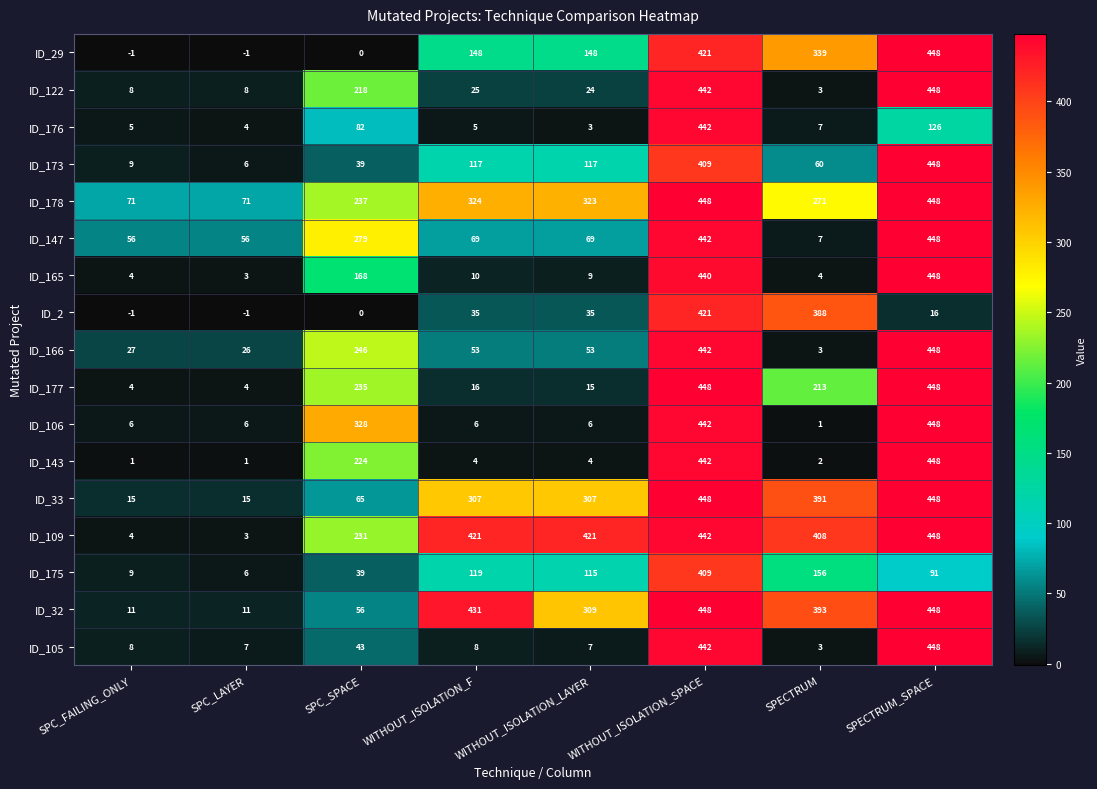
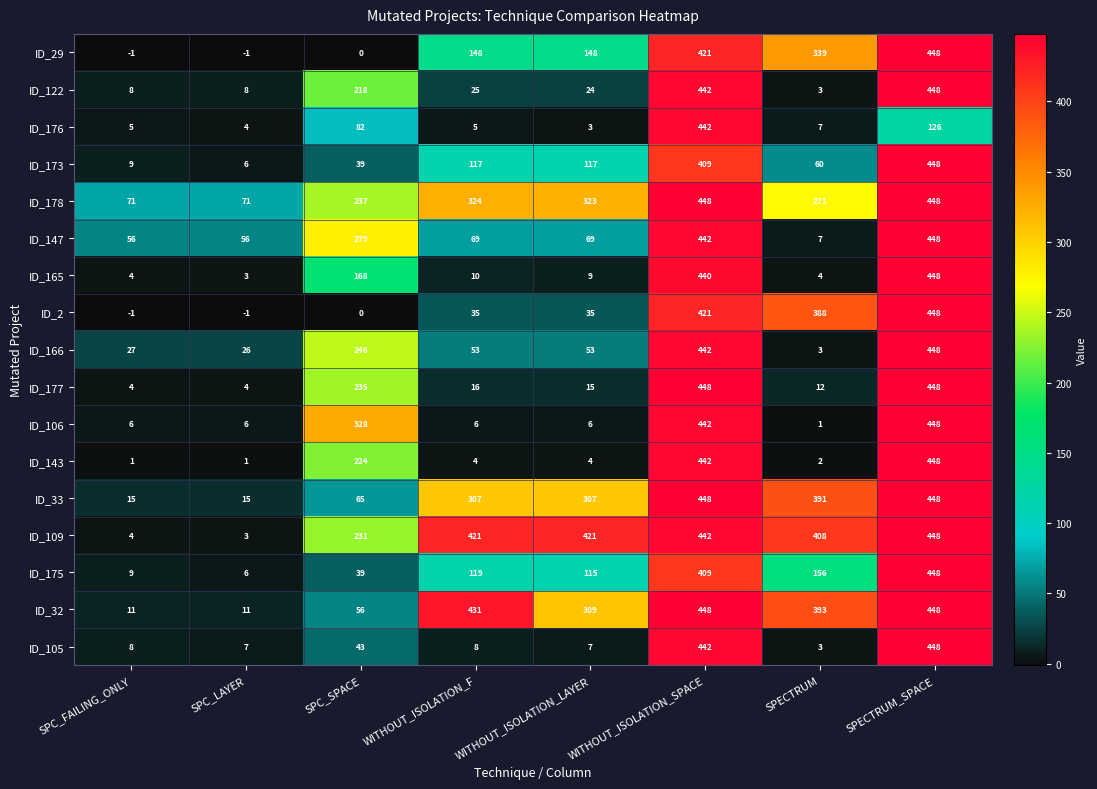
  {
    "ID_29": {
      "SPC_FAILING_ONLY": -1,
      "SPC_LAYER": -1,
      "SPC_SPACE": 0,
      "WITHOUT_ISOLATION_F": 148,
      "WITHOUT_ISOLATION_LAYER": 148,
      "WITHOUT_ISOLATION_SPACE": 421,
      "SPECTRUM": 339,
      "SPECTRUM_SPACE": 448
    },
    "ID_122": {
      "SPC_FAILING_ONLY": 8,
      "SPC_LAYER": 8,
      "SPC_SPACE": 218,
      "WITHOUT_ISOLATION_F": 25,
      "WITHOUT_ISOLATION_LAYER": 24,
      "WITHOUT_ISOLATION_SPACE": 442,
      "SPECTRUM": 3,
      "SPECTRUM_SPACE": 448
    },
    "ID_176": {
      "SPC_FAILING_ONLY": 5,
      "SPC_LAYER": 4,
      "SPC_SPACE": 82,
      "WITHOUT_ISOLATION_F": 5,
      "WITHOUT_ISOLATION_LAYER": 3,
      "WITHOUT_ISOLATION_SPACE": 442,
      "SPECTRUM": 7,
      "SPECTRUM_SPACE": 126
    },
    "ID_173": {
      "SPC_FAILING_ONLY": 9,
      "SPC_LAYER": 6,
      "SPC_SPACE": 39,
      "WITHOUT_ISOLATION_F": 117,
      "WITHOUT_ISOLATION_LAYER": 117,
      "WITHOUT_ISOLATION_SPACE": 409,
      "SPECTRUM": 60,
      "SPECTRUM_SPACE": 448
    },
    "ID_178": {
      "SPC_FAILING_ONLY": 71,
      "SPC_LAYER": 71,
      "SPC_SPACE": 237,
      "WITHOUT_ISOLATION_F": 324,
      "WITHOUT_ISOLATION_LAYER": 323,
      "WITHOUT_ISOLATION_SPACE": 448,
      "SPECTRUM": 271,
      "SPECTRUM_SPACE": 448
    },
    "ID_147": {
      "SPC_FAILING_ONLY": 56,
      "SPC_LAYER": 56,
      "SPC_SPACE": 279,
      "WITHOUT_ISOLATION_F": 69,
      "WITHOUT_ISOLATION_LAYER": 69,
      "WITHOUT_ISOLATION_SPACE": 442,
      "SPECTRUM": 7,
      "SPECTRUM_SPACE": 448
    },
    "ID_165": {
      "SPC_FAILING_ONLY": 4,
      "SPC_LAYER": 3,
      "SPC_SPACE": 168,
      "WITHOUT_ISOLATION_F": 10,
      "WITHOUT_ISOLATION_LAYER": 9,
      "WITHOUT_ISOLATION_SPACE": 440,
      "SPECTRUM": 4,
      "SPECTRUM_SPACE": 448
    },
    "ID_2": {
      "SPC_FAILING_ONLY": -1,
      "SPC_LAYER": -1,
      "SPC_SPACE": 0,
      "WITHOUT_ISOLATION_F": 35,
      "WITHOUT_ISOLATION_LAYER": 35,
      "WITHOUT_ISOLATION_SPACE": 421,
      "SPECTRUM": 388,
-     "SPECTRUM_SPACE": 16
+     "SPECTRUM_SPACE": 448
    },
    "ID_166": {
      "SPC_FAILING_ONLY": 27,
      "SPC_LAYER": 26,
      "SPC_SPACE": 246,
      "WITHOUT_ISOLATION_F": 53,
      "WITHOUT_ISOLATION_LAYER": 53,
      "WITHOUT_ISOLATION_SPACE": 442,
      "SPECTRUM": 3,
      "SPECTRUM_SPACE": 448
    },
    "ID_177": {
      "SPC_FAILING_ONLY": 4,
      "SPC_LAYER": 4,
      "SPC_SPACE": 235,
      "WITHOUT_ISOLATION_F": 16,
      "WITHOUT_ISOLATION_LAYER": 15,
      "WITHOUT_ISOLATION_SPACE": 448,
-     "SPECTRUM": 213,
+     "SPECTRUM": 12,
      "SPECTRUM_SPACE": 448
    },
    "ID_106": {
      "SPC_FAILING_ONLY": 6,
      "SPC_LAYER": 6,
      "SPC_SPACE": 328,
      "WITHOUT_ISOLATION_F": 6,
      "WITHOUT_ISOLATION_LAYER": 6,
      "WITHOUT_ISOLATION_SPACE": 442,
      "SPECTRUM": 1,
      "SPECTRUM_SPACE": 448
    },
    "ID_143": {
      "SPC_FAILING_ONLY": 1,
      "SPC_LAYER": 1,
      "SPC_SPACE": 224,
      "WITHOUT_ISOLATION_F": 4,
      "WITHOUT_ISOLATION_LAYER": 4,
      "WITHOUT_ISOLATION_SPACE": 442,
      "SPECTRUM": 2,
      "SPECTRUM_SPACE": 448
    },
    "ID_33": {
      "SPC_FAILING_ONLY": 15,
      "SPC_LAYER": 15,
      "SPC_SPACE": 65,
      "WITHOUT_ISOLATION_F": 307,
      "WITHOUT_ISOLATION_LAYER": 307,
      "WITHOUT_ISOLATION_SPACE": 448,
      "SPECTRUM": 391,
      "SPECTRUM_SPACE": 448
    },
    "ID_109": {
      "SPC_FAILING_ONLY": 4,
      "SPC_LAYER": 3,
      "SPC_SPACE": 231,
      "WITHOUT_ISOLATION_F": 421,
      "WITHOUT_ISOLATION_LAYER": 421,
      "WITHOUT_ISOLATION_SPACE": 442,
      "SPECTRUM": 408,
      "SPECTRUM_SPACE": 448
    },
    "ID_175": {
      "SPC_FAILING_ONLY": 9,
      "SPC_LAYER": 6,
      "SPC_SPACE": 39,
      "WITHOUT_ISOLATION_F": 119,
      "WITHOUT_ISOLATION_LAYER": 115,
      "WITHOUT_ISOLATION_SPACE": 409,
      "SPECTRUM": 156,
-     "SPECTRUM_SPACE": 91
+     "SPECTRUM_SPACE": 448
    },
    "ID_32": {
      "SPC_FAILING_ONLY": 11,
      "SPC_LAYER": 11,
      "SPC_SPACE": 56,
      "WITHOUT_ISOLATION_F": 431,
      "WITHOUT_ISOLATION_LAYER": 309,
      "WITHOUT_ISOLATION_SPACE": 448,
      "SPECTRUM": 393,
      "SPECTRUM_SPACE": 448
    },
    "ID_105": {
      "SPC_FAILING_ONLY": 8,
      "SPC_LAYER": 7,
      "SPC_SPACE": 43,
      "WITHOUT_ISOLATION_F": 8,
      "WITHOUT_ISOLATION_LAYER": 7,
      "WITHOUT_ISOLATION_SPACE": 442,
      "SPECTRUM": 3,
      "SPECTRUM_SPACE": 448
    }
  }
